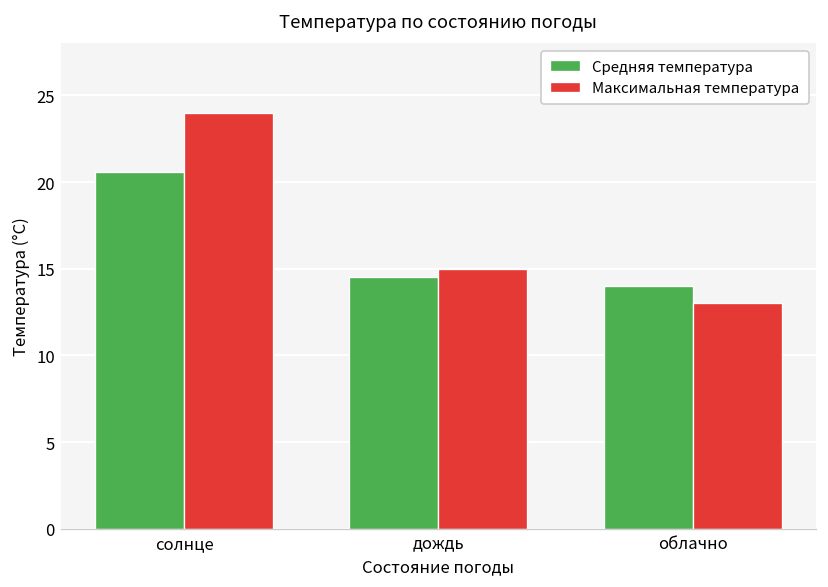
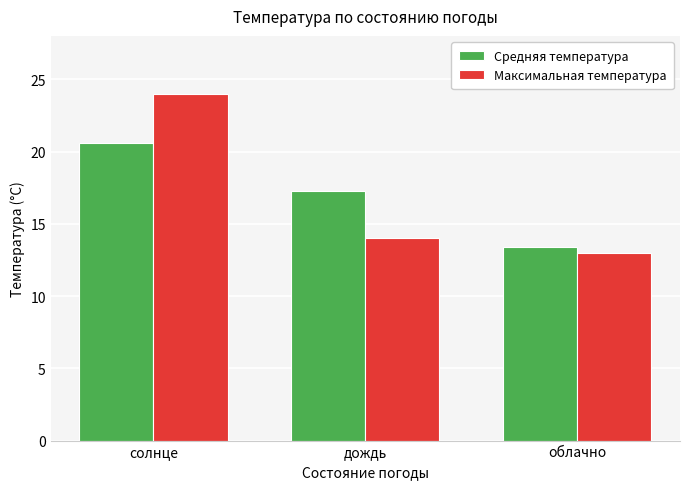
  {
    "Средняя температура": {
      "солнце": 20.6,
-     "дождь": 14.5,
-     "облачно": 14.0
+     "дождь": 17.3,
+     "облачно": 13.4
    },
    "Максимальная температура": {
      "солнце": 24,
-     "дождь": 15,
+     "дождь": 14,
      "облачно": 13
    }
  }
